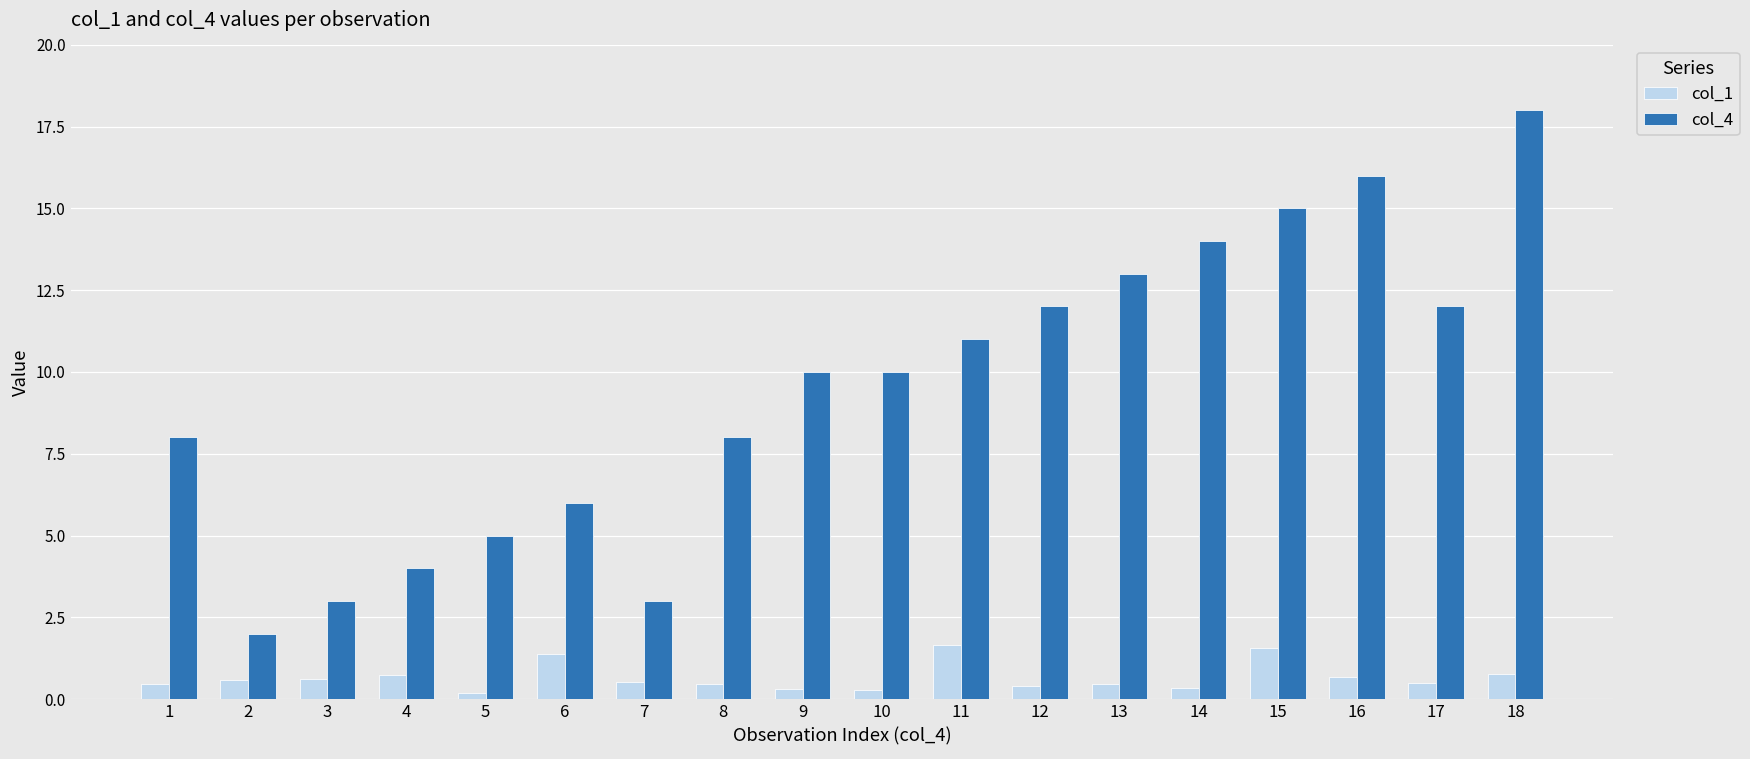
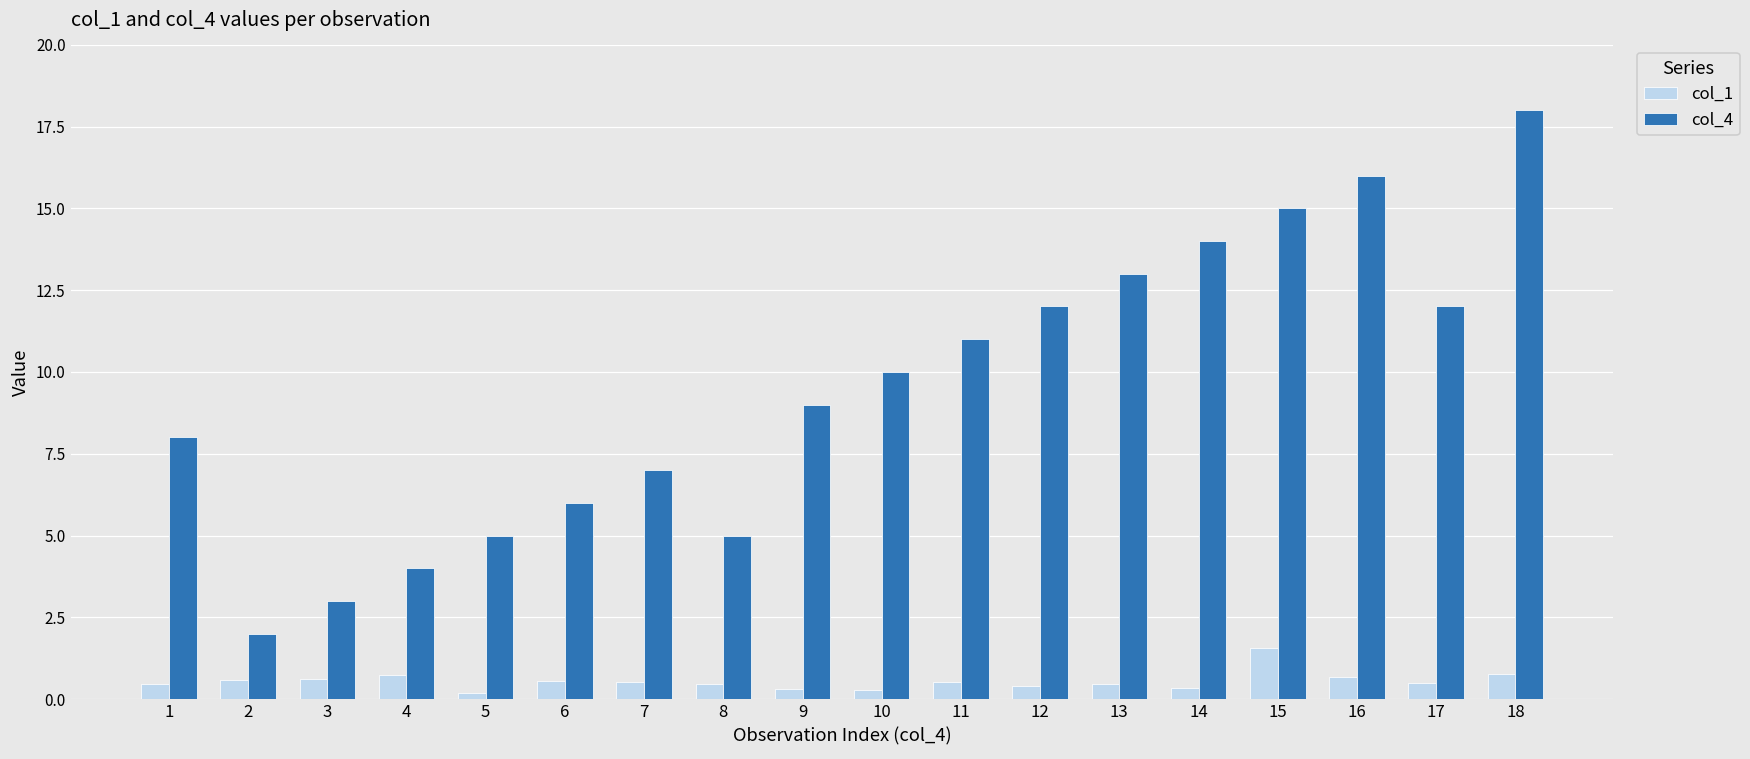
  {
    "col_1": {
      "1": 0.5,
      "2": 0.6,
      "3": 0.6,
      "4": 0.7,
      "5": 0.2,
-     "6": 1.4,
+     "6": 0.5,
      "7": 0.5,
      "8": 0.5,
      "9": 0.3,
      "10": 0.3,
-     "11": 1.7,
+     "11": 0.5,
      "12": 0.4,
      "13": 0.5,
      "14": 0.3,
      "15": 1.5,
      "16": 0.7,
      "17": 0.5,
      "18": 0.8
    },
    "col_4": {
      "1": 8,
      "2": 2,
      "3": 3,
      "4": 4,
      "5": 5,
      "6": 6,
-     "7": 3,
-     "8": 8,
-     "9": 10,
+     "7": 7,
+     "8": 5,
+     "9": 9,
      "10": 10,
      "11": 11,
      "12": 12,
      "13": 13,
      "14": 14,
      "15": 15,
      "16": 16,
      "17": 12,
      "18": 18
    }
  }
